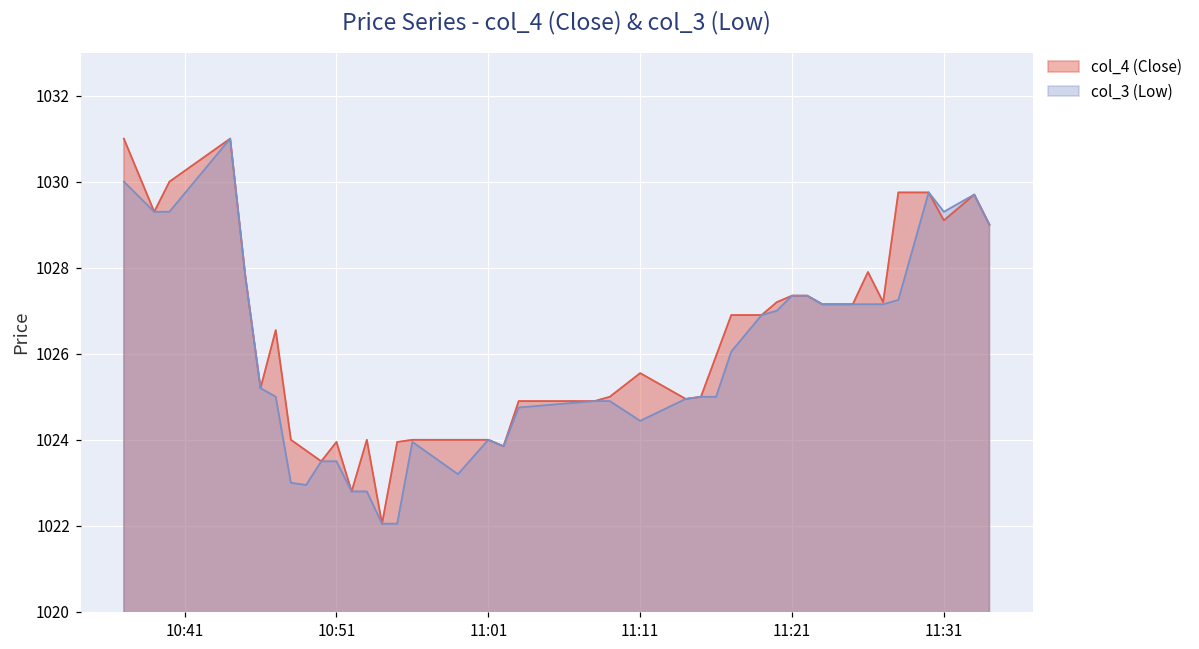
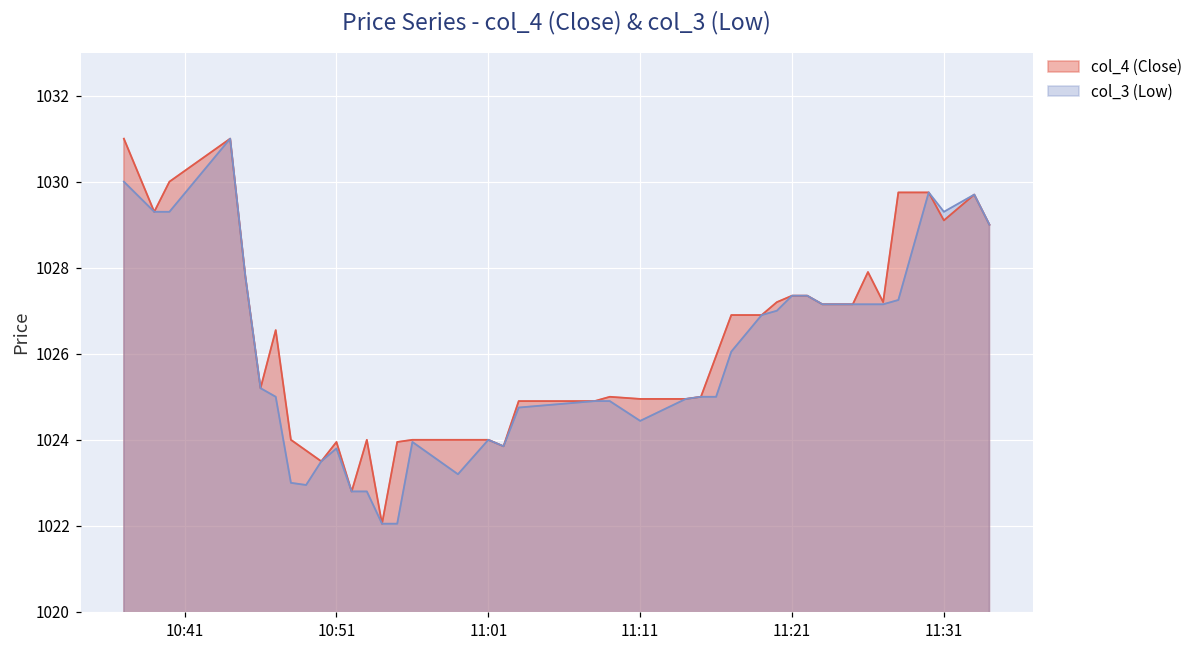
  {
    "col_4 (Close)": {
      "10:51": 1024.0,
-     "11:11": 1025.6,
+     "11:11": 1025.0,
      "11:31": 1029.1
    },
    "col_3 (Low)": {
-     "10:51": 1023.5,
+     "10:51": 1023.8,
      "11:11": 1024.4,
      "11:31": 1029.3
    }
  }
